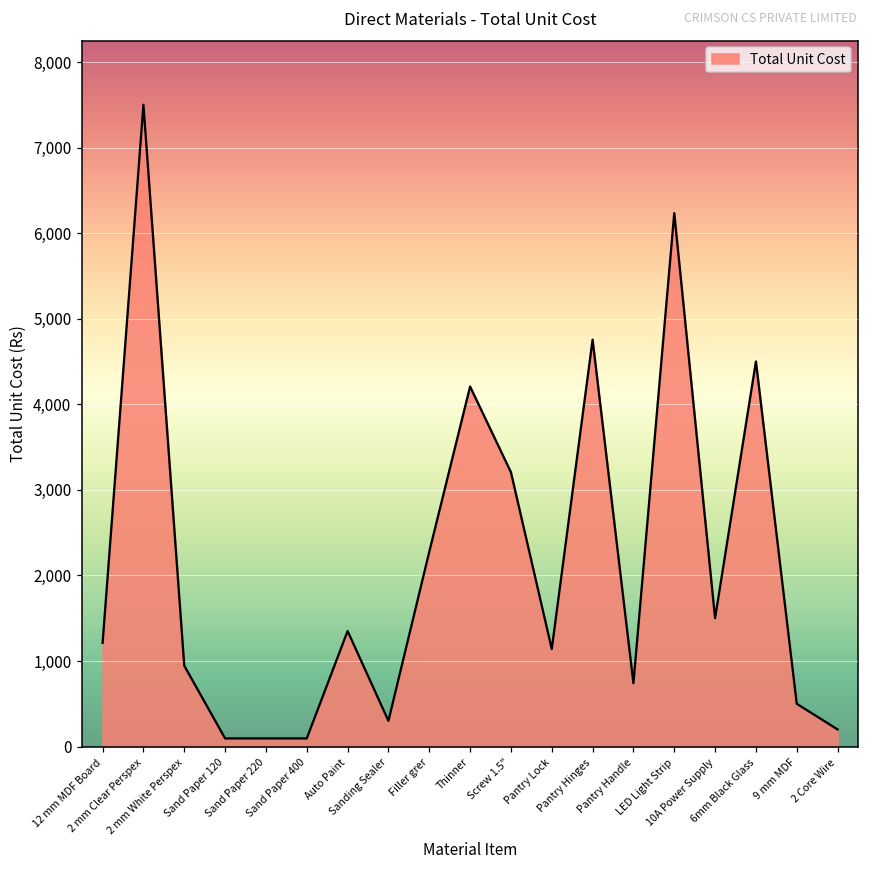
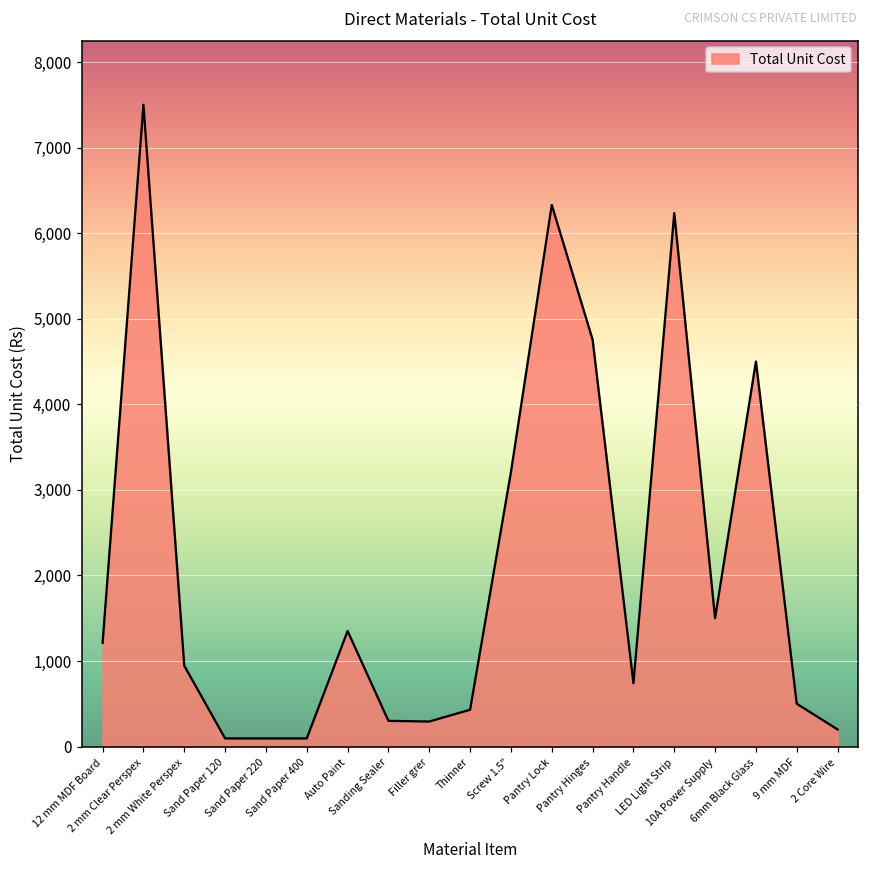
  {
    "12 mm MDF Board": "1,200",
    "2 mm Clear Perspex": "7,500",
    "2 mm White Perspex": "900",
    "Sand Paper 120": "100",
    "Sand Paper 220": "100",
    "Sand Paper 400": "100",
    "Auto Paint": "1,400",
    "Sanding Sealer": "300",
-   "Filler grer": "2,300",
-   "Thinner": "4,200",
+   "Filler grer": "300",
+   "Thinner": "400",
    "Screw 1.5\"": "3,200",
-   "Pantry Lock": "1,100",
+   "Pantry Lock": "6,300",
    "Pantry Hinges": "4,800",
    "Pantry Handle": "700",
    "LED Light Strip": "6,200",
    "10A Power Supply": "1,500",
    "6mm Black Glass": "4,500",
    "9 mm MDF": "500",
    "2 Core Wire": "200"
  }
